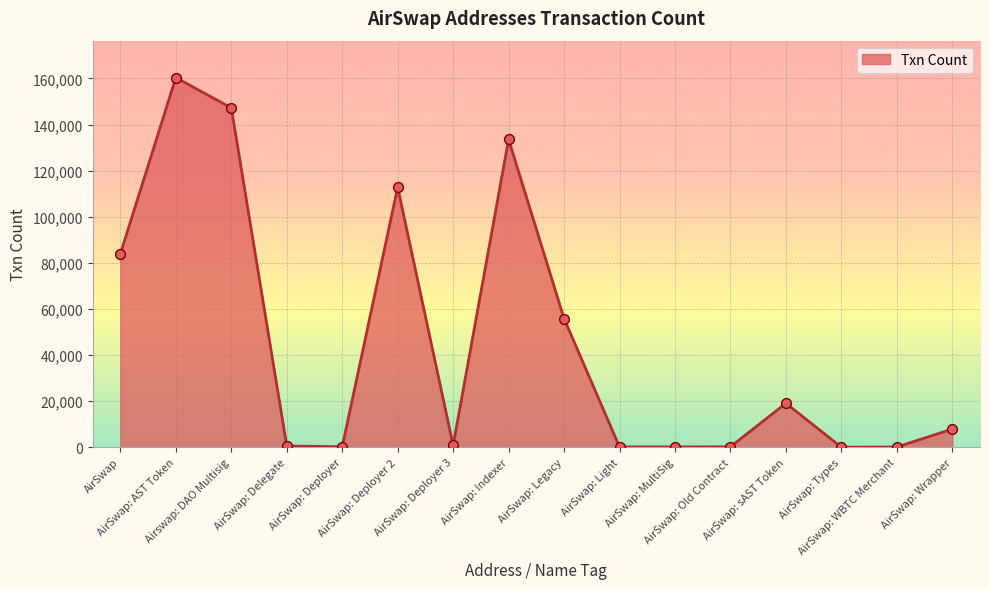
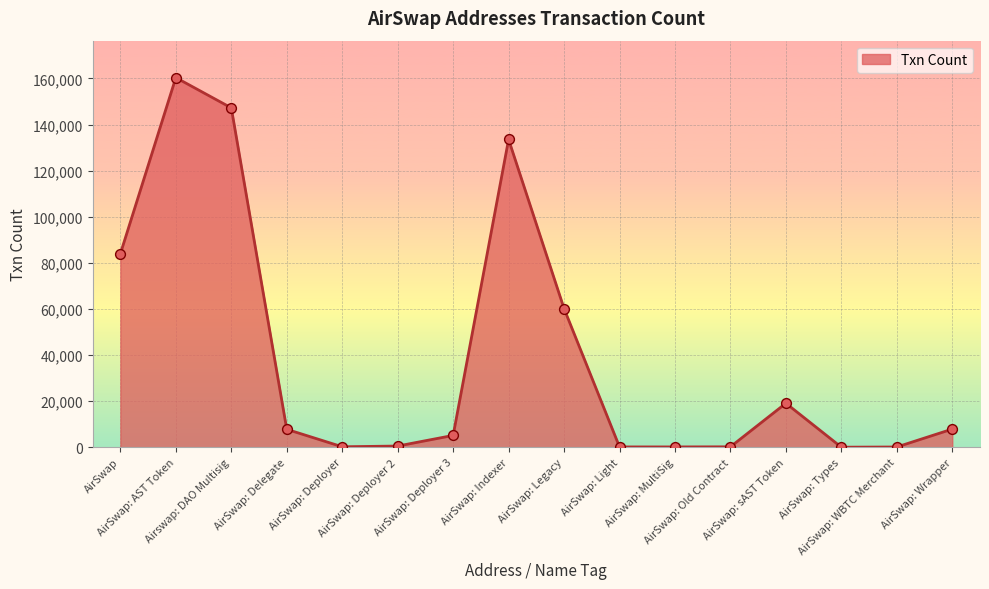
  {
    "AirSwap": "84,000",
    "AirSwap: AST Token": "160,000",
    "Airswap: DAO Multisig": "147,000",
-   "AirSwap: Delegate": "1,000",
+   "AirSwap: Delegate": "8,000",
    "AirSwap: Deployer": "0",
-   "AirSwap: Deployer 2": "113,000",
-   "AirSwap: Deployer 3": "1,000",
+   "AirSwap: Deployer 2": "0",
+   "AirSwap: Deployer 3": "5,000",
    "AirSwap: Indexer": "134,000",
-   "AirSwap: Legacy": "56,000",
+   "AirSwap: Legacy": "60,000",
    "AirSwap: Light": "0",
    "AirSwap: MultiSig": "0",
    "AirSwap: Old Contract": "0",
    "AirSwap: sAST Token": "19,000",
    "AirSwap: Types": "0",
    "AirSwap: WBTC Merchant": "0",
    "AirSwap: Wrapper": "8,000"
  }
